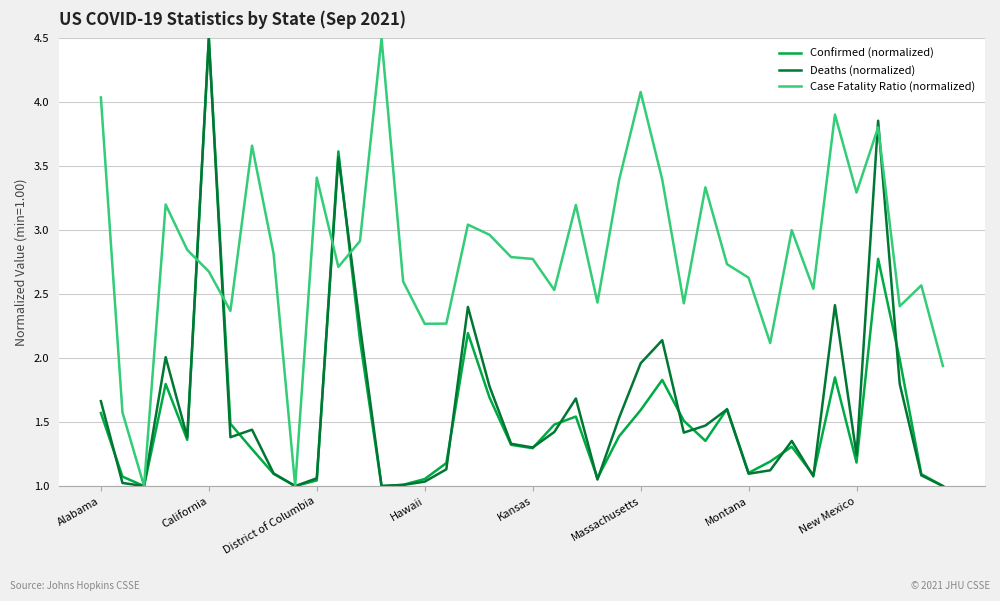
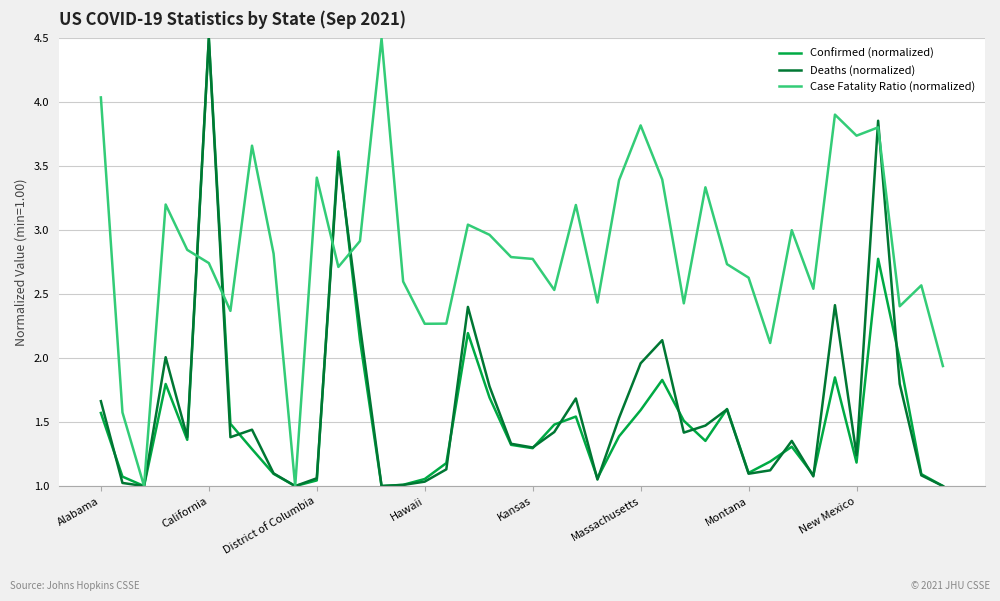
  {
    "Case Fatality Ratio (normalized)": {
      "Alabama": 4.04,
-     "California": 2.68,
+     "California": 2.74,
      "District of Columbia": 3.41,
      "Hawaii": 2.27,
      "Kansas": 2.78,
-     "Massachusetts": 4.08,
+     "Massachusetts": 3.82,
      "Montana": 2.63,
-     "New Mexico": 3.29
+     "New Mexico": 3.74
    }
  }
